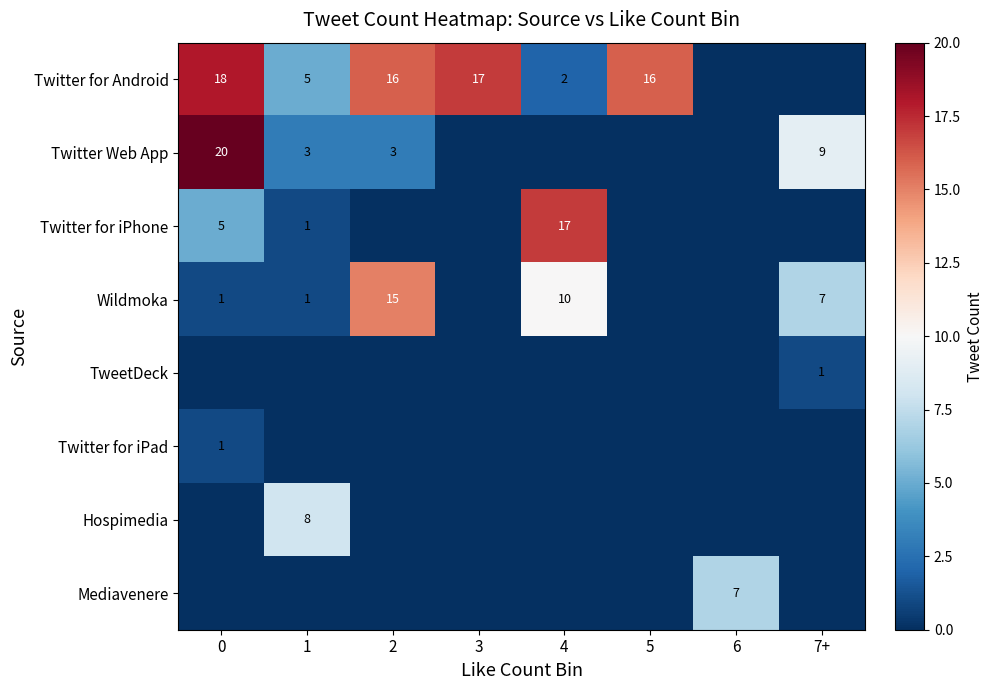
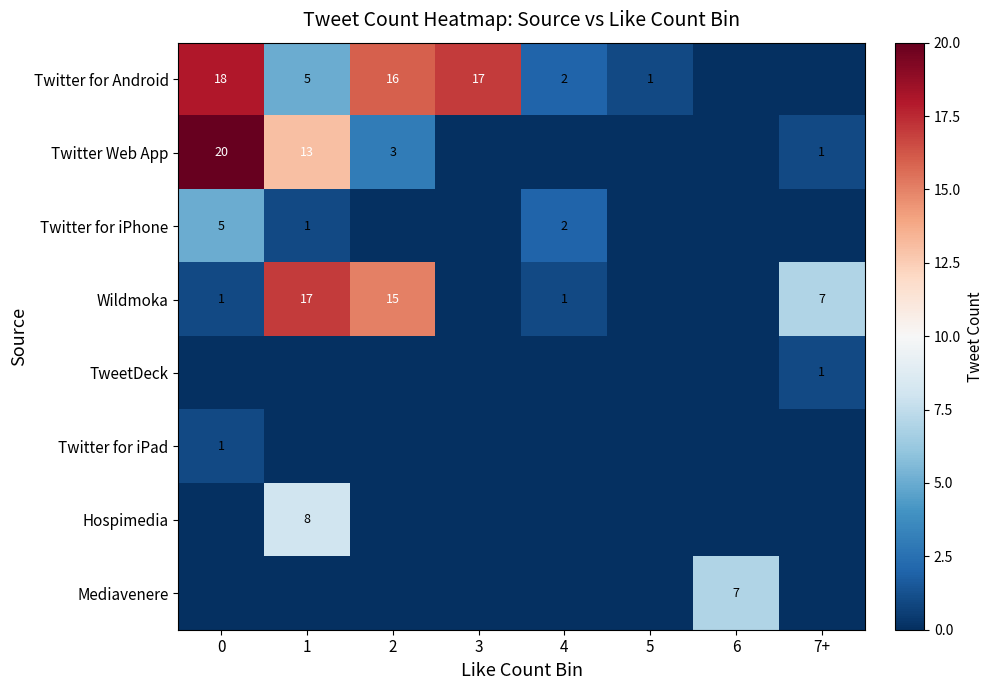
  {
    "Twitter for Android": {
      "0": 18,
      "1": 5,
      "2": 16,
      "3": 17,
      "4": 2,
-     "5": 16
+     "5": 1
    },
    "Twitter Web App": {
      "0": 20,
-     "1": 3,
+     "1": 13,
      "2": 3,
-     "7+": 9
+     "7+": 1
    },
    "Twitter for iPhone": {
      "0": 5,
      "1": 1,
-     "4": 17
+     "4": 2
    },
    "Wildmoka": {
      "0": 1,
-     "1": 1,
+     "1": 17,
      "2": 15,
-     "4": 10,
+     "4": 1,
      "7+": 7
    },
    "TweetDeck": {
      "7+": 1
    },
    "Twitter for iPad": {
      "0": 1
    },
    "Hospimedia": {
      "1": 8
    },
    "Mediavenere": {
      "6": 7
    }
  }
